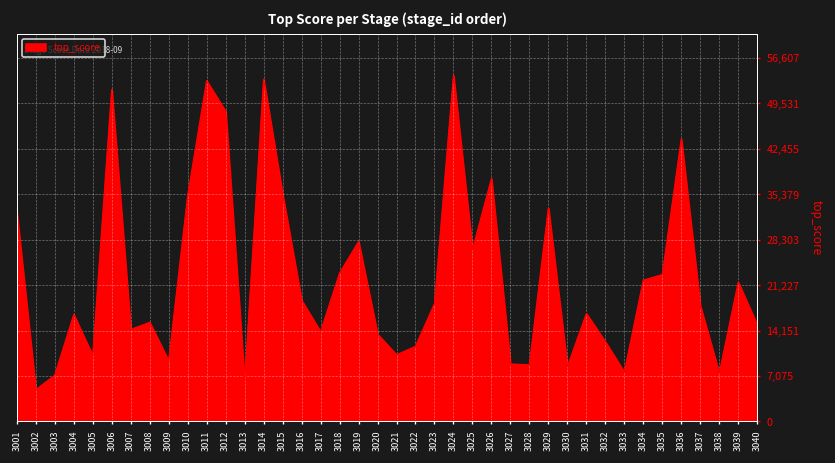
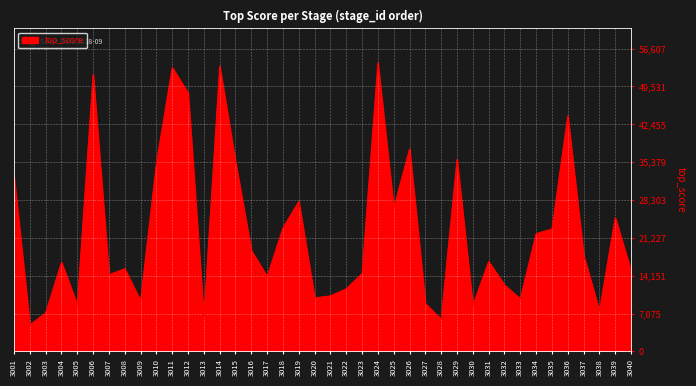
  {
    "3001": "33,000",
    "3002": "5,000",
    "3003": "7,000",
    "3004": "17,000",
-   "3005": "10,000",
+   "3005": "9,000",
    "3006": "52,000",
    "3007": "14,000",
    "3008": "15,000",
    "3009": "9,000",
    "3010": "35,000",
    "3011": "53,000",
    "3012": "48,000",
    "3013": "6,000",
    "3014": "53,000",
    "3015": "35,000",
    "3016": "19,000",
    "3017": "14,000",
    "3018": "23,000",
    "3019": "28,000",
-   "3020": "14,000",
+   "3020": "10,000",
    "3021": "10,000",
    "3022": "12,000",
-   "3023": "18,000",
+   "3023": "15,000",
    "3024": "54,000",
    "3025": "27,000",
    "3026": "38,000",
    "3027": "9,000",
-   "3028": "9,000",
-   "3029": "33,000",
+   "3028": "6,000",
+   "3029": "36,000",
    "3030": "9,000",
    "3031": "17,000",
    "3032": "12,000",
-   "3033": "8,000",
+   "3033": "10,000",
    "3034": "22,000",
    "3035": "23,000",
    "3036": "44,000",
    "3037": "18,000",
    "3038": "8,000",
-   "3039": "22,000",
+   "3039": "25,000",
    "3040": "15,000"
  }
